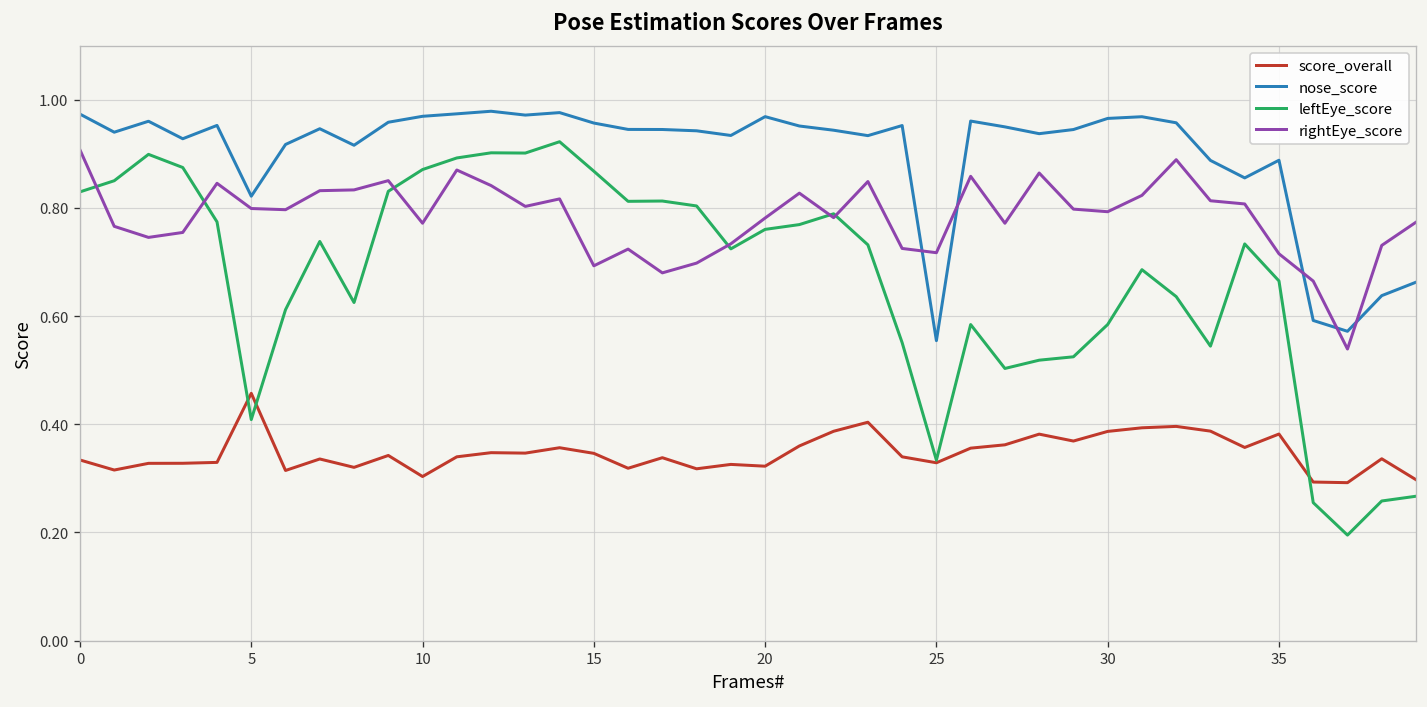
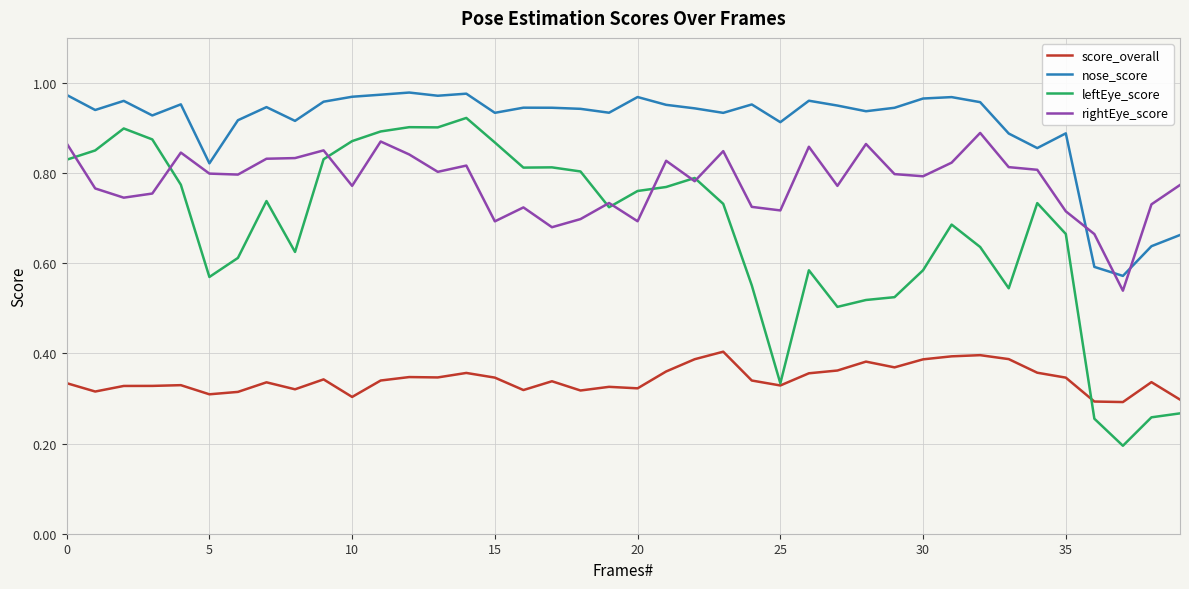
  {
    "score_overall": {
      "0": 0.33,
-     "5": 0.46,
+     "5": 0.31,
      "10": 0.30,
      "15": 0.35,
      "20": 0.32,
      "30": 0.39,
-     "35": 0.38
+     "35": 0.35
    },
    "nose_score": {
      "0": 0.97,
      "5": 0.82,
      "10": 0.97,
-     "15": 0.96,
+     "15": 0.93,
      "20": 0.97,
-     "25": 0.55,
+     "25": 0.91,
      "30": 0.97,
      "35": 0.89
    },
    "leftEye_score": {
      "0": 0.83,
-     "5": 0.41,
+     "5": 0.57,
      "10": 0.87,
      "15": 0.87,
      "20": 0.76,
      "30": 0.58,
      "35": 0.66
    },
    "rightEye_score": {
-     "0": 0.91,
+     "0": 0.87,
      "5": 0.80,
      "10": 0.77,
      "15": 0.69,
-     "20": 0.78,
+     "20": 0.69,
      "25": 0.72,
      "30": 0.79,
      "35": 0.72
    }
  }
